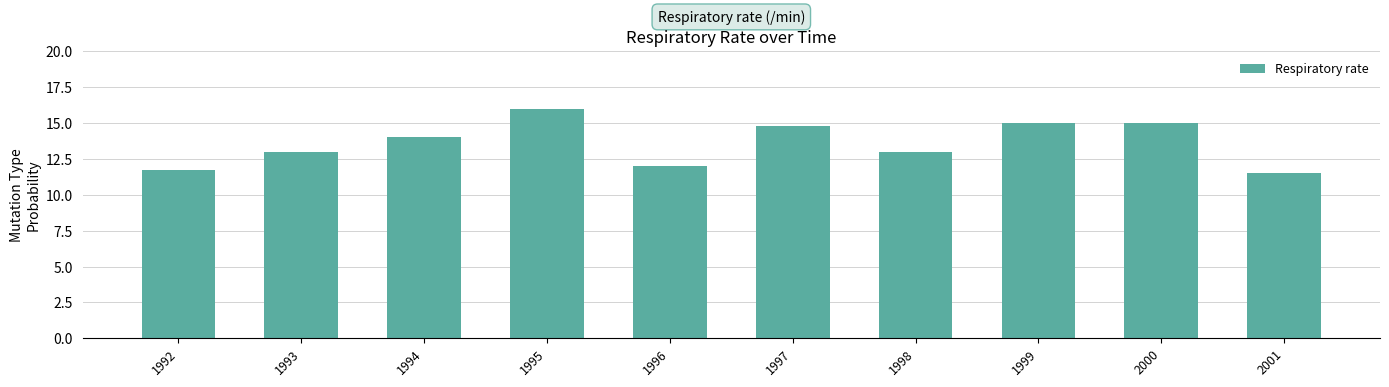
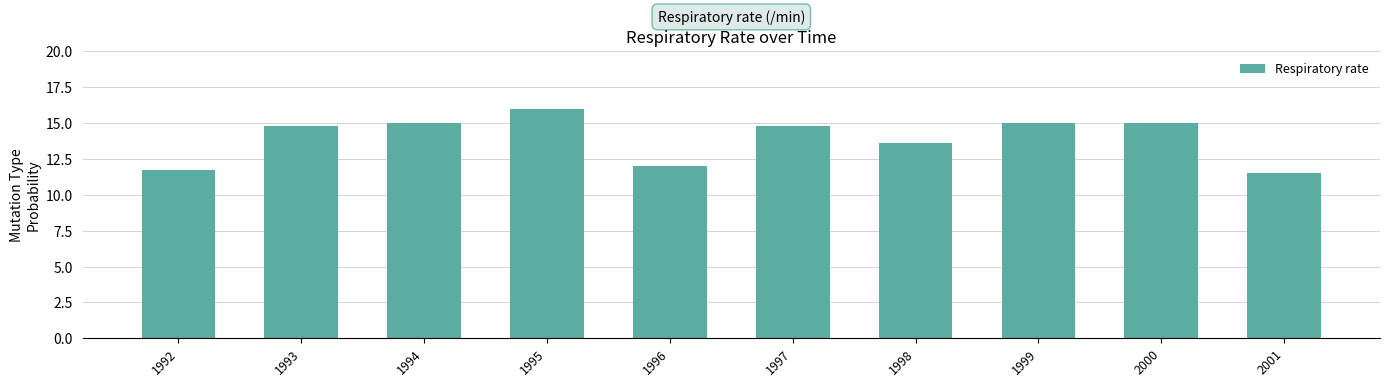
  {
    "1992": 11.7,
-   "1993": 13.0,
-   "1994": 14,
+   "1993": 14.8,
+   "1994": 15,
    "1995": 16.0,
    "1996": 12.0,
    "1997": 14.8,
-   "1998": 13.0,
+   "1998": 13.6,
    "1999": 15.0,
    "2000": 15.0,
    "2001": 11.5
  }
